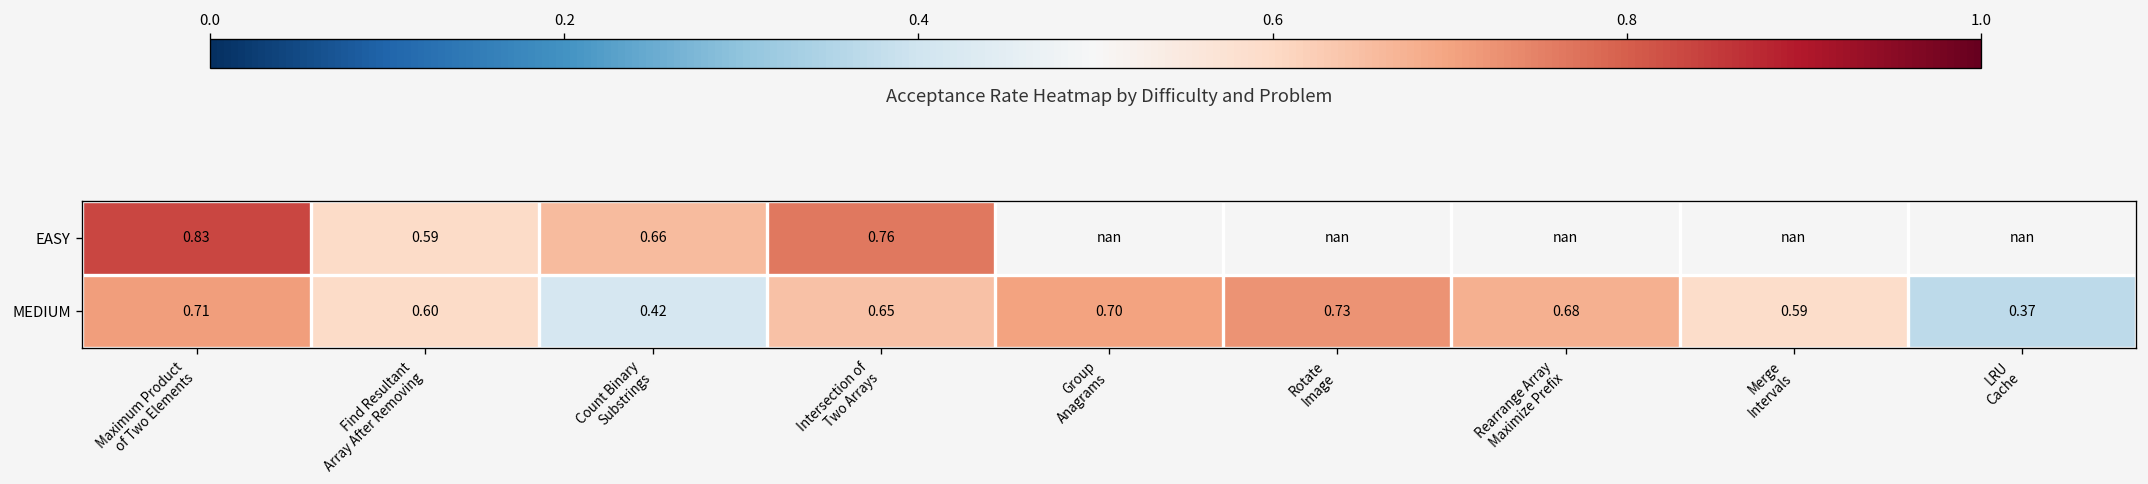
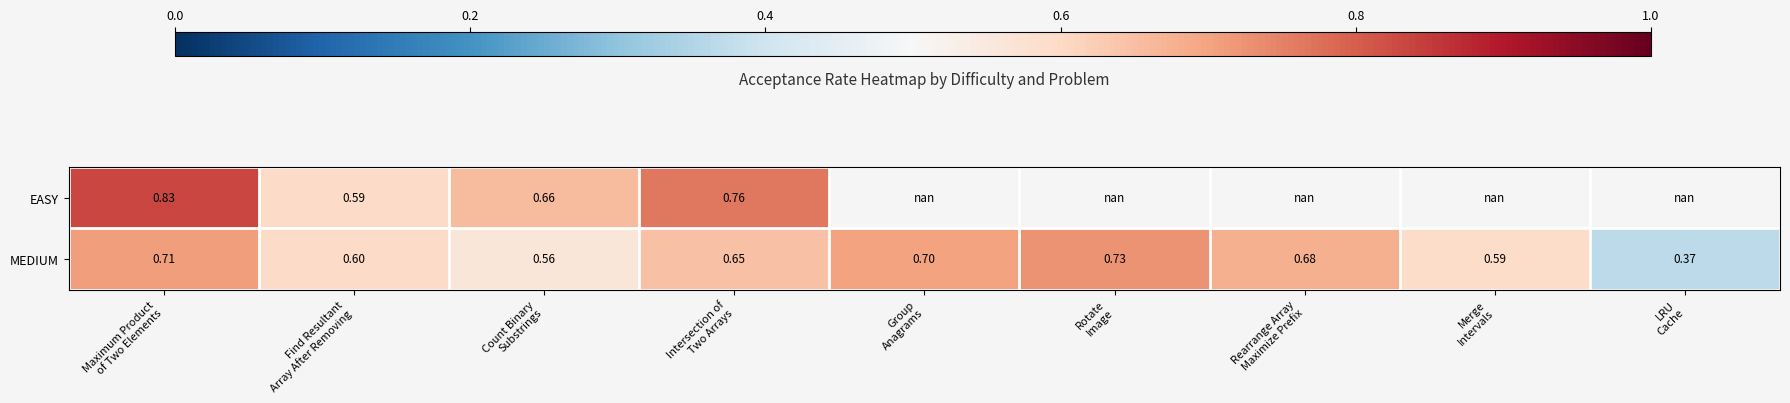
  {
    "EASY": {
      "Maximum Product of Two Elements": 0.83,
      "Find Resultant Array After Removing": 0.59,
      "Count Binary Substrings": 0.66,
      "Intersection of Two Arrays": 0.76
    },
    "MEDIUM": {
      "Maximum Product of Two Elements": 0.71,
      "Find Resultant Array After Removing": 0.60,
-     "Count Binary Substrings": 0.42,
+     "Count Binary Substrings": 0.56,
      "Intersection of Two Arrays": 0.65,
      "Group Anagrams": 0.70,
      "Rotate Image": 0.73,
      "Rearrange Array Maximize Prefix": 0.68,
      "Merge Intervals": 0.59,
      "LRU Cache": 0.37
    }
  }
